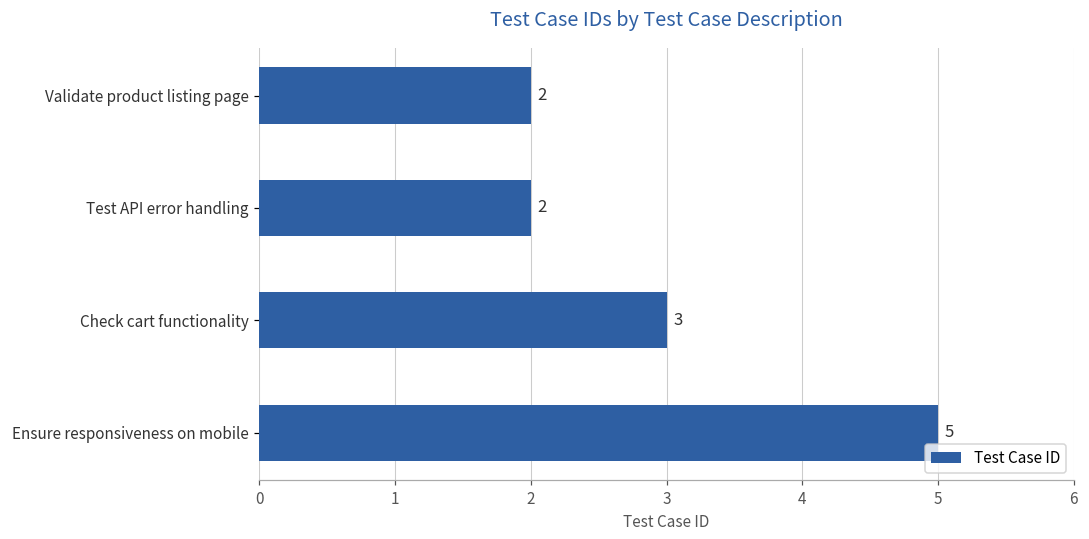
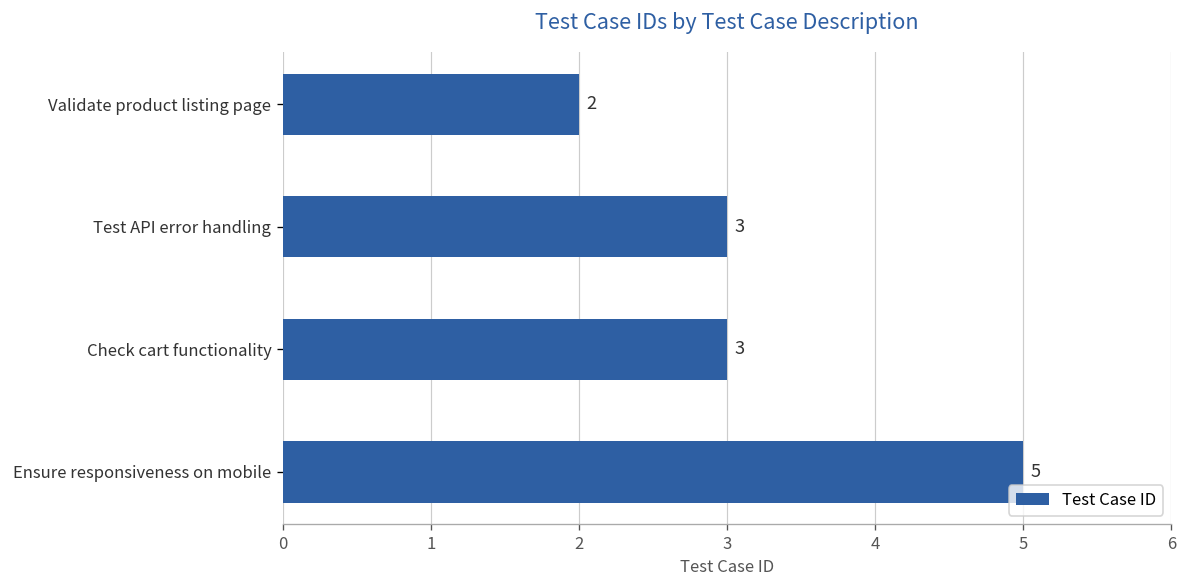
  {
    "Validate product listing page": 2,
-   "Test API error handling": 2,
+   "Test API error handling": 3,
    "Check cart functionality": 3,
    "Ensure responsiveness on mobile": 5
  }
